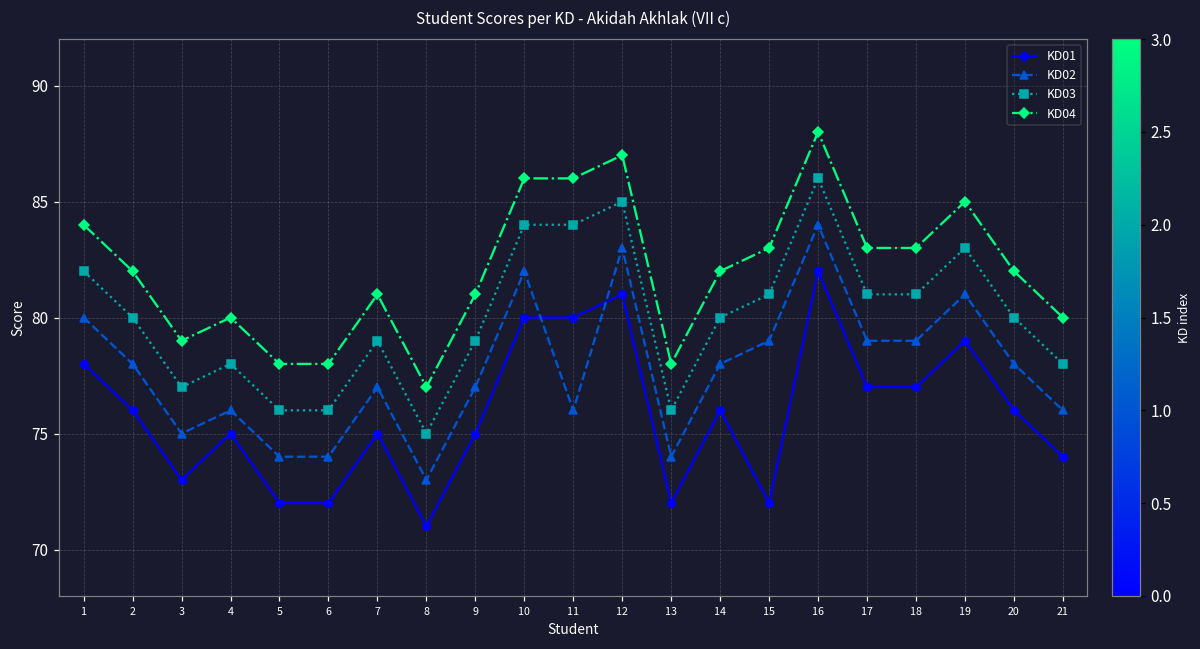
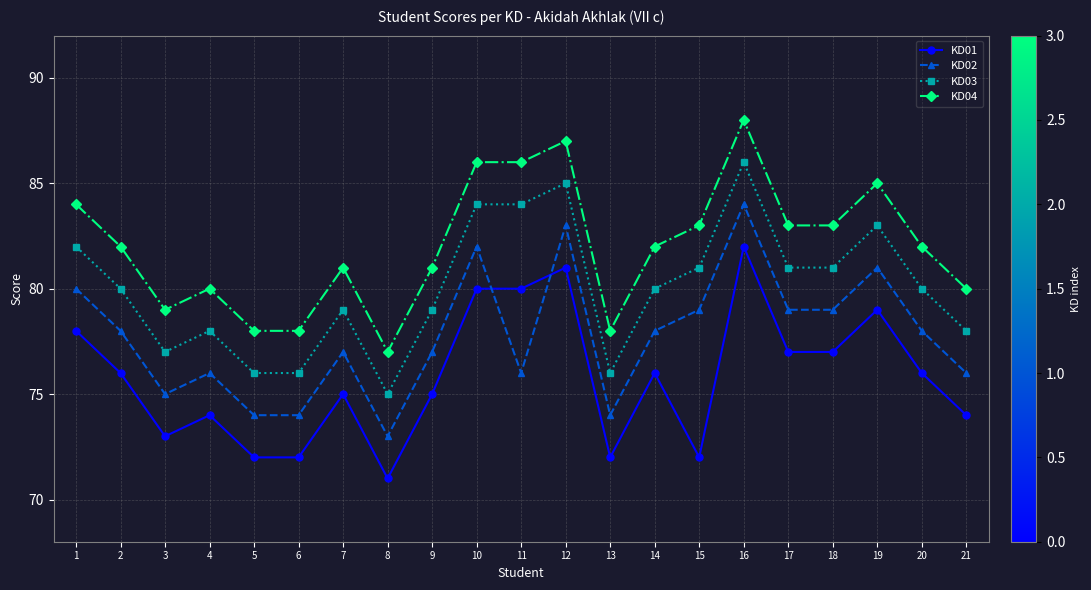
  {
    "KD01": {
      "1": 78,
      "2": 76,
      "3": 73,
-     "4": 75,
+     "4": 74,
      "5": 72,
      "6": 72,
      "7": 75,
      "8": 71,
      "9": 75,
      "10": 80,
      "11": 80,
      "12": 81,
      "13": 72,
      "14": 76,
      "15": 72,
      "16": 82,
      "17": 77,
      "18": 77,
      "19": 79,
      "20": 76,
      "21": 74
    },
    "KD02": {
      "1": 80,
      "2": 78,
      "3": 75,
      "4": 76,
      "5": 74,
      "6": 74,
      "7": 77,
      "8": 73,
      "9": 77,
      "10": 82,
      "11": 76,
      "12": 83,
      "13": 74,
      "14": 78,
      "15": 79,
      "16": 84,
      "17": 79,
      "18": 79,
      "19": 81,
      "20": 78,
      "21": 76
    },
    "KD03": {
      "1": 82,
      "2": 80,
      "3": 77,
      "4": 78,
      "5": 76,
      "6": 76,
      "7": 79,
      "8": 75,
      "9": 79,
      "10": 84,
      "11": 84,
      "12": 85,
      "13": 76,
      "14": 80,
      "15": 81,
      "16": 86,
      "17": 81,
      "18": 81,
      "19": 83,
      "20": 80,
      "21": 78
    },
    "KD04": {
      "1": 84,
      "2": 82,
      "3": 79,
      "4": 80,
      "5": 78,
      "6": 78,
      "7": 81,
      "8": 77,
      "9": 81,
      "10": 86,
      "11": 86,
      "12": 87,
      "13": 78,
      "14": 82,
      "15": 83,
      "16": 88,
      "17": 83,
      "18": 83,
      "19": 85,
      "20": 82,
      "21": 80
    }
  }
